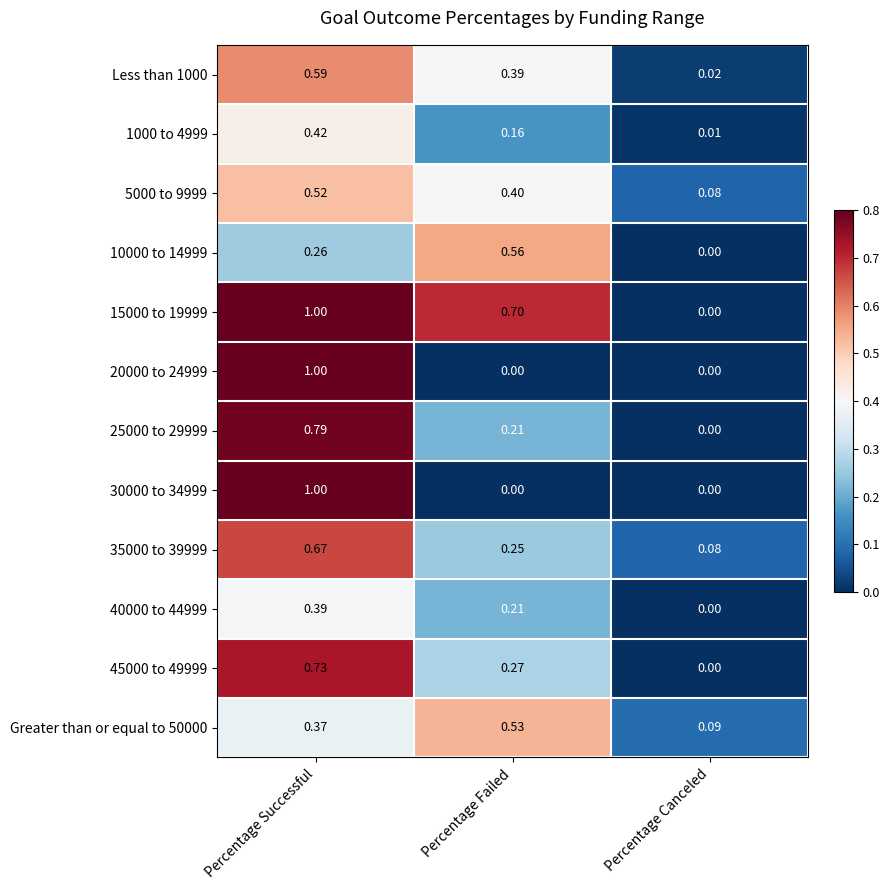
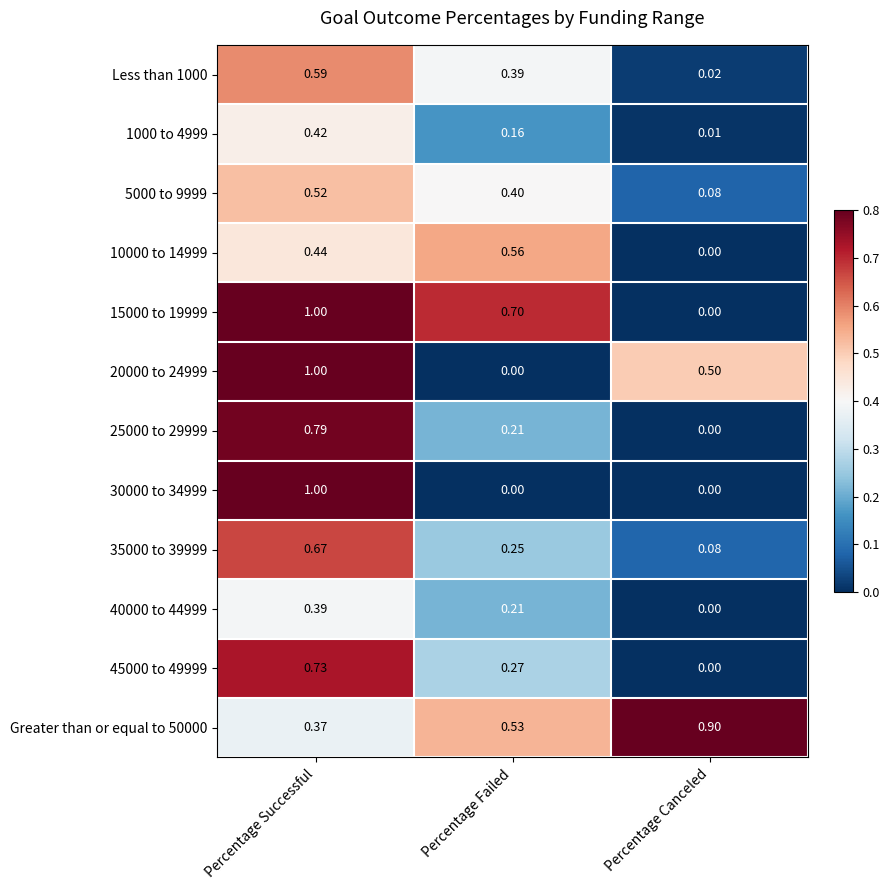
  {
    "Less than 1000": {
      "Percentage Successful": 0.59,
      "Percentage Failed": 0.39,
      "Percentage Canceled": 0.02
    },
    "1000 to 4999": {
      "Percentage Successful": 0.42,
      "Percentage Failed": 0.16,
      "Percentage Canceled": 0.01
    },
    "5000 to 9999": {
      "Percentage Successful": 0.52,
      "Percentage Failed": 0.40,
      "Percentage Canceled": 0.08
    },
    "10000 to 14999": {
-     "Percentage Successful": 0.26,
+     "Percentage Successful": 0.44,
      "Percentage Failed": 0.56,
      "Percentage Canceled": 0.00
    },
    "15000 to 19999": {
      "Percentage Successful": 1.00,
      "Percentage Failed": 0.70,
      "Percentage Canceled": 0.00
    },
    "20000 to 24999": {
      "Percentage Successful": 1.00,
      "Percentage Failed": 0.00,
-     "Percentage Canceled": 0.00
+     "Percentage Canceled": 0.50
    },
    "25000 to 29999": {
      "Percentage Successful": 0.79,
      "Percentage Failed": 0.21,
      "Percentage Canceled": 0.00
    },
    "30000 to 34999": {
      "Percentage Successful": 1.00,
      "Percentage Failed": 0.00,
      "Percentage Canceled": 0.00
    },
    "35000 to 39999": {
      "Percentage Successful": 0.67,
      "Percentage Failed": 0.25,
      "Percentage Canceled": 0.08
    },
    "40000 to 44999": {
      "Percentage Successful": 0.39,
      "Percentage Failed": 0.21,
      "Percentage Canceled": 0.00
    },
    "45000 to 49999": {
      "Percentage Successful": 0.73,
      "Percentage Failed": 0.27,
      "Percentage Canceled": 0.00
    },
    "Greater than or equal to 50000": {
      "Percentage Successful": 0.37,
      "Percentage Failed": 0.53,
-     "Percentage Canceled": 0.09
+     "Percentage Canceled": 0.90
    }
  }
